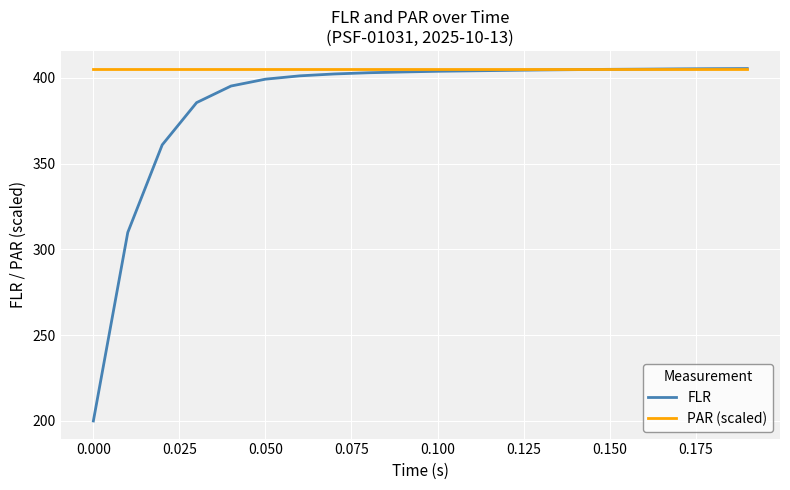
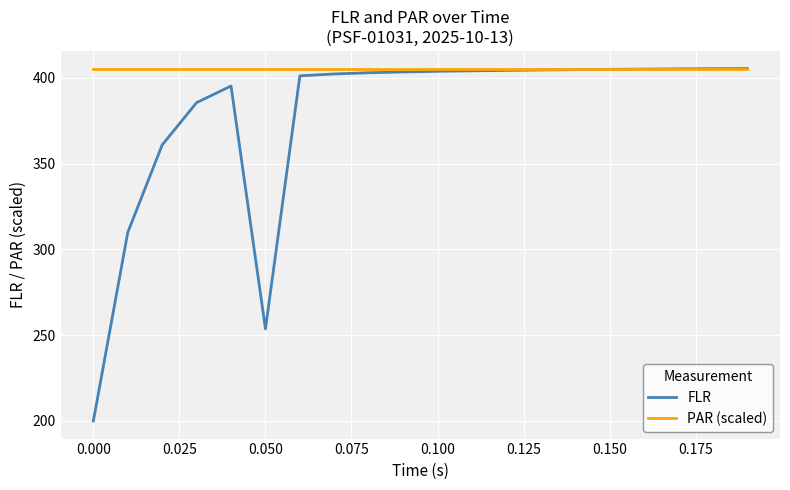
  {
    "FLR": {
      "0.000": 200,
-     "0.050": 399,
+     "0.050": 254,
      "0.100": 404
    },
    "PAR (scaled)": {
      "0.000": 405,
      "0.050": 405,
      "0.100": 405
    }
  }
